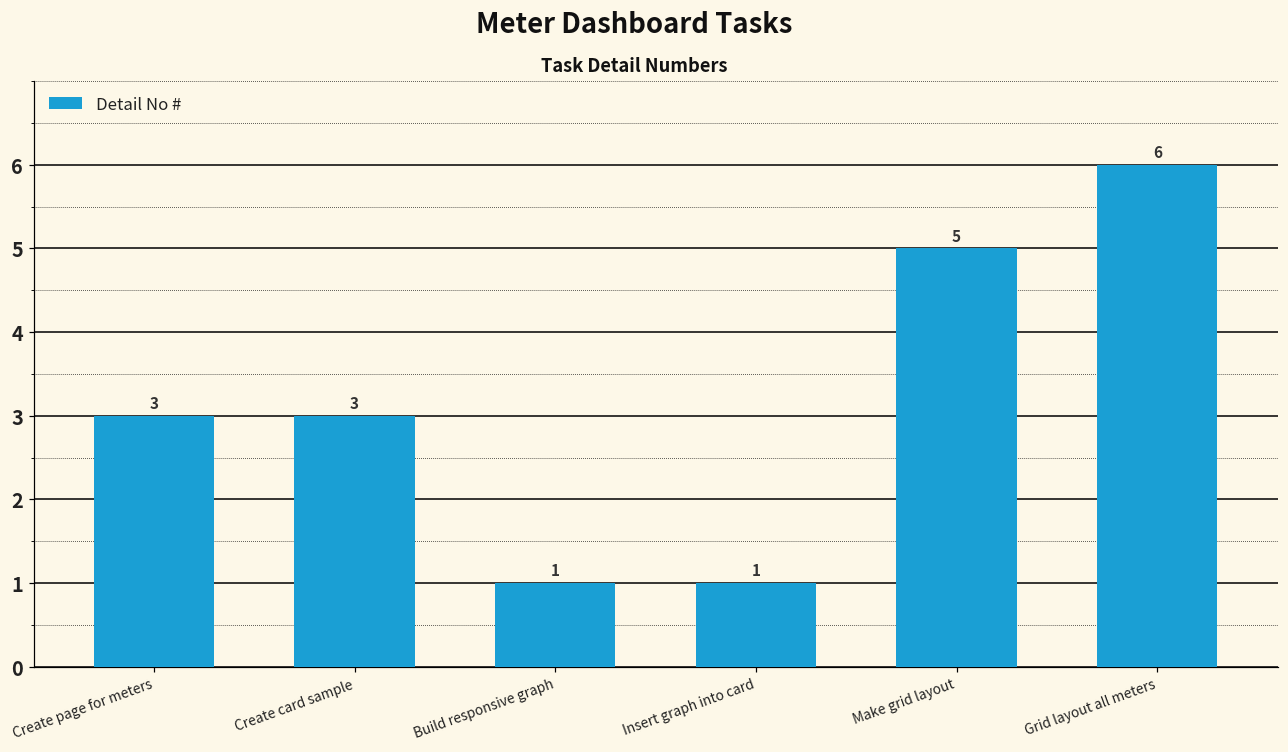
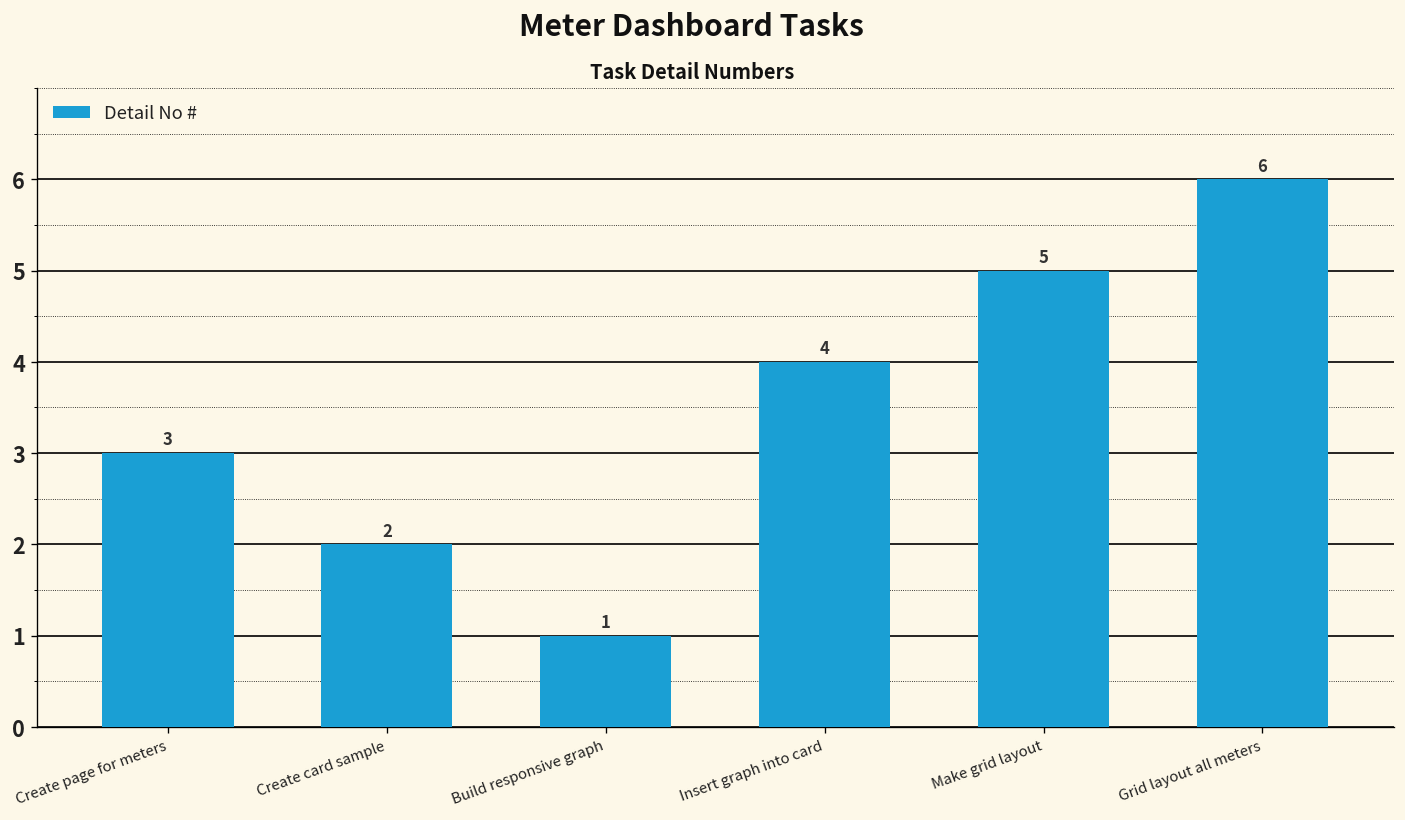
  {
    "Create page for meters": 3,
-   "Create card sample": 3,
+   "Create card sample": 2,
    "Build responsive graph": 1,
-   "Insert graph into card": 1,
+   "Insert graph into card": 4,
    "Make grid layout": 5,
    "Grid layout all meters": 6
  }
